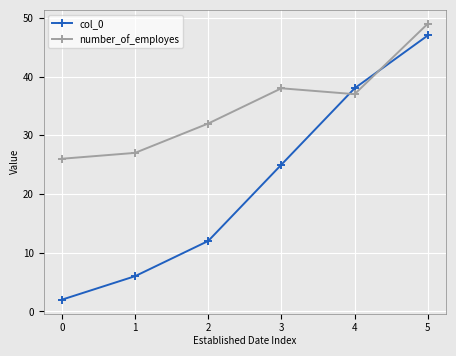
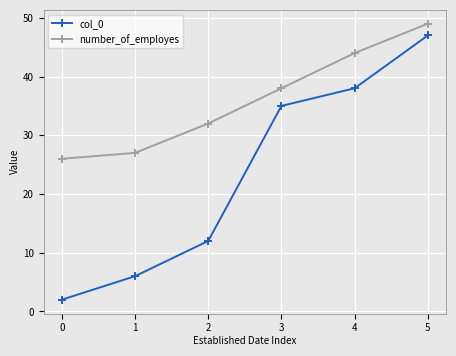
  {
    "col_0": {
      "0": 2,
      "1": 6,
      "2": 12,
-     "3": 25,
+     "3": 35,
      "4": 38,
      "5": 47
    },
    "number_of_employes": {
      "0": 26,
      "1": 27,
      "2": 32,
      "3": 38,
-     "4": 37,
+     "4": 44,
      "5": 49
    }
  }
